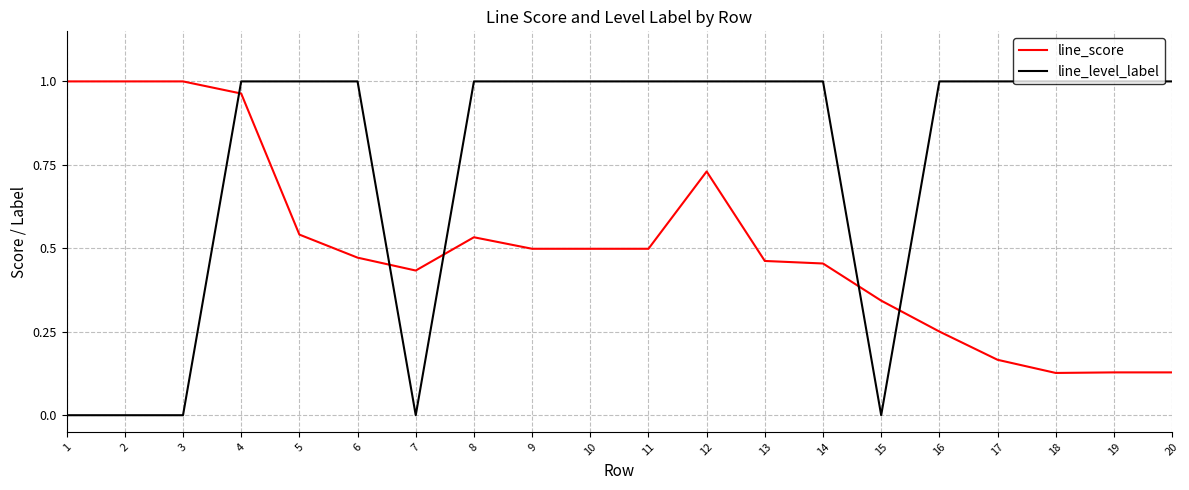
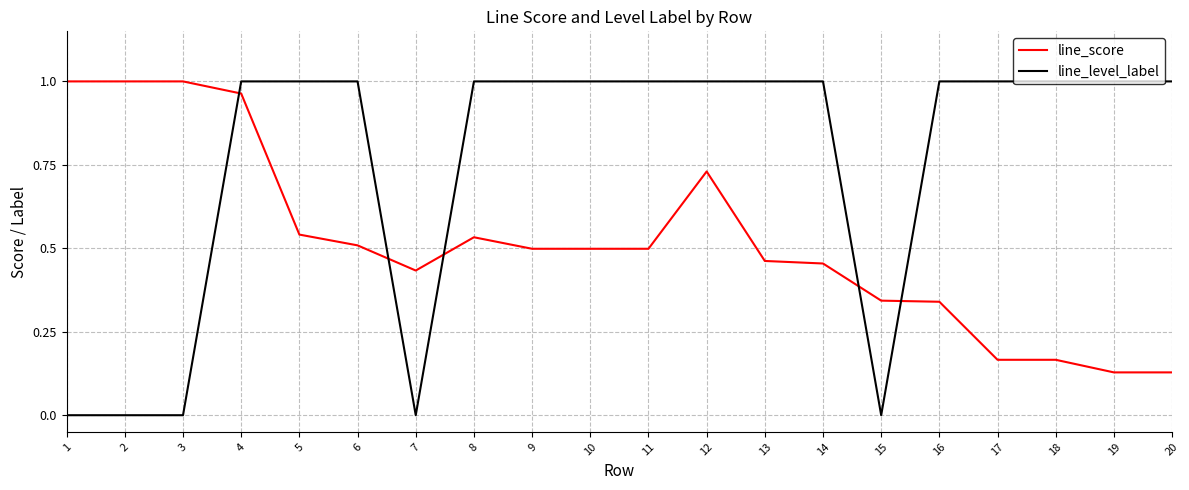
  {
    "line_score": {
      "1": 1.00,
      "2": 1.00,
      "3": 1.00,
      "4": 0.96,
      "5": 0.54,
-     "6": 0.47,
+     "6": 0.51,
      "7": 0.43,
      "8": 0.53,
      "9": 0.50,
      "10": 0.50,
      "11": 0.50,
      "12": 0.73,
      "13": 0.46,
      "14": 0.45,
      "15": 0.34,
-     "16": 0.25,
+     "16": 0.34,
      "17": 0.17,
-     "18": 0.13,
+     "18": 0.17,
      "19": 0.13,
      "20": 0.13
    },
    "line_level_label": {
      "1": 0.00,
      "2": 0.00,
      "3": 0.00,
      "4": 1.00,
      "5": 1.00,
      "6": 1.00,
      "7": 0.00,
      "8": 1.00,
      "9": 1.00,
      "10": 1.00,
      "11": 1.00,
      "12": 1.00,
      "13": 1.00,
      "14": 1.00,
      "15": 0.00,
      "16": 1.00,
      "17": 1.00,
      "20": 1.00
    }
  }
